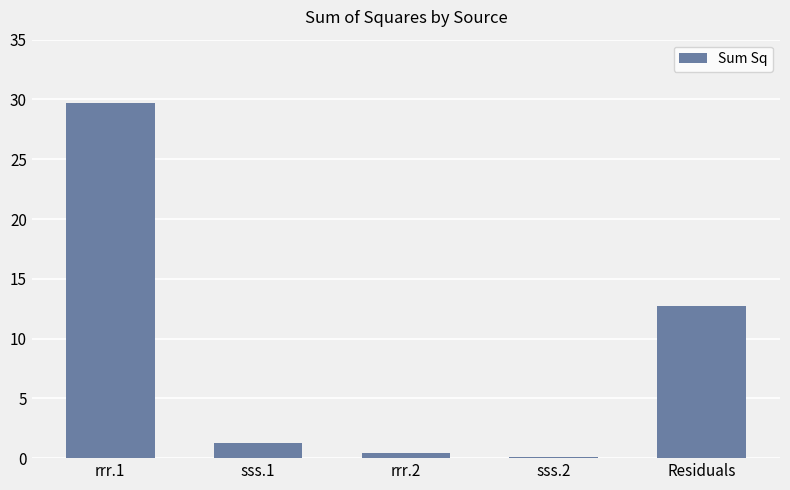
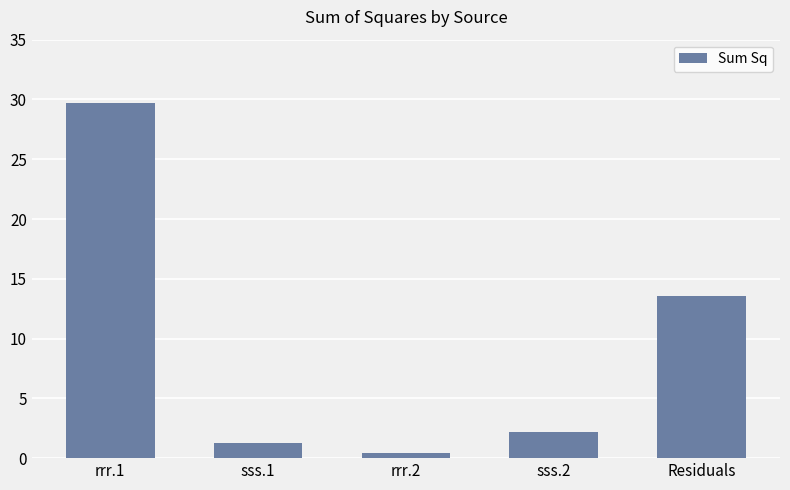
  {
    "rrr.1": 29.7,
    "sss.1": 1.3,
    "rrr.2": 0.4,
-   "sss.2": 0.1,
-   "Residuals": 12.7
+   "sss.2": 2.2,
+   "Residuals": 13.6
  }
